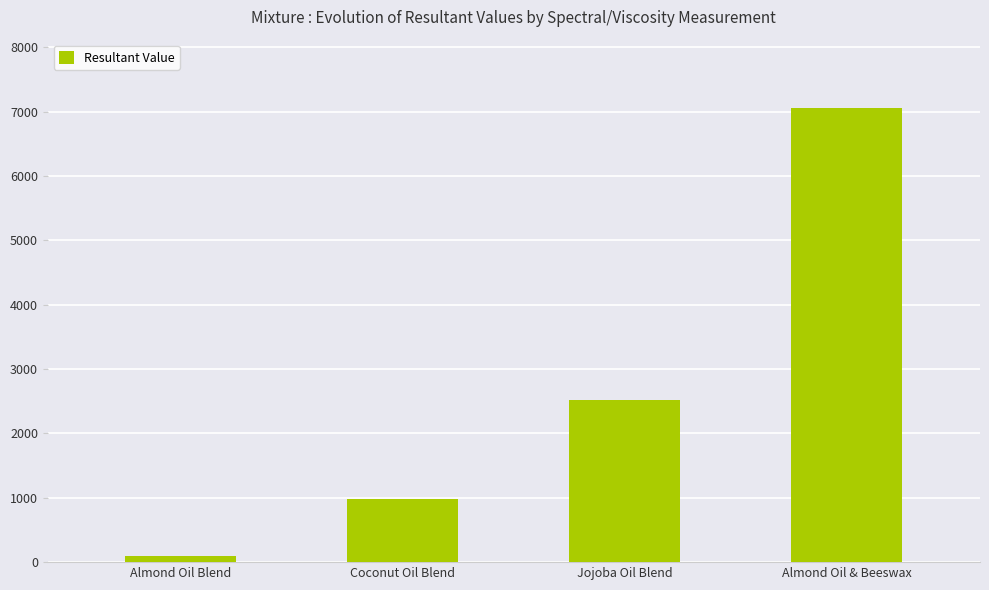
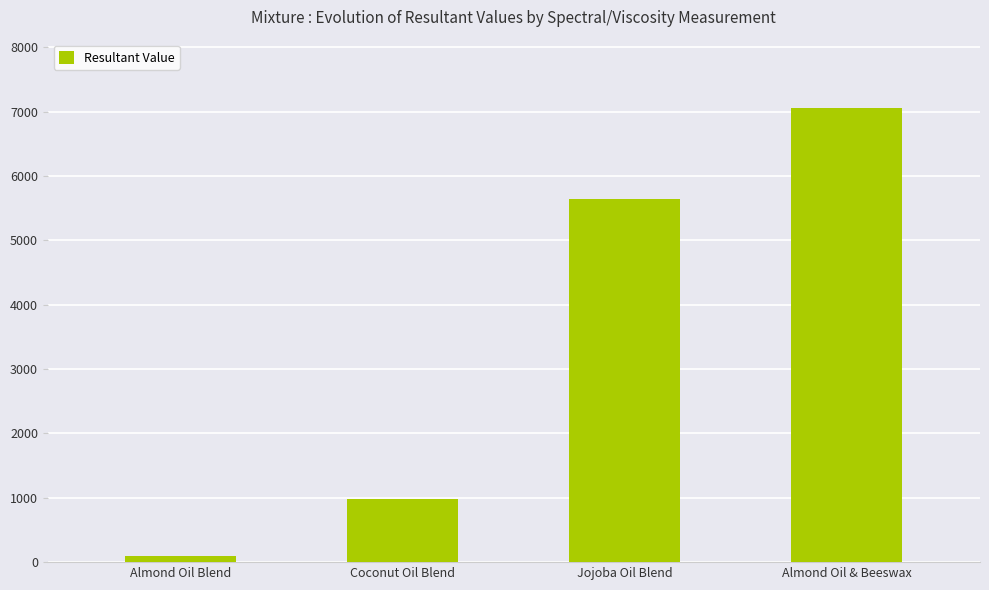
  {
    "Almond Oil Blend": 100,
    "Coconut Oil Blend": 1000,
-   "Jojoba Oil Blend": 2500,
+   "Jojoba Oil Blend": 5600,
    "Almond Oil & Beeswax": 7100
  }
